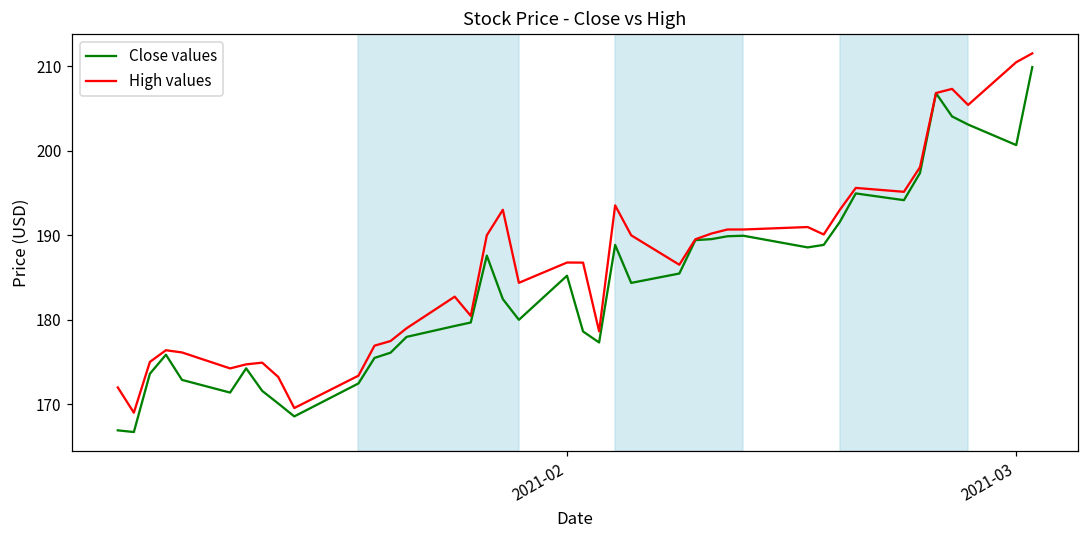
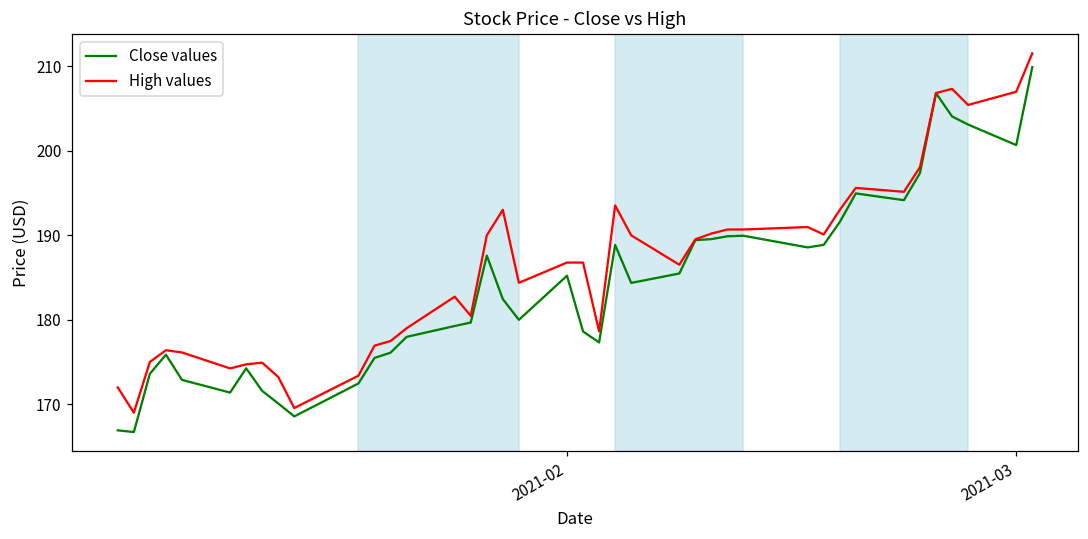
  {
    "Close values": {
      "2021-02": 185,
      "2021-03": 201
    },
    "High values": {
      "2021-02": 187,
-     "2021-03": 210
+     "2021-03": 207
    }
  }
